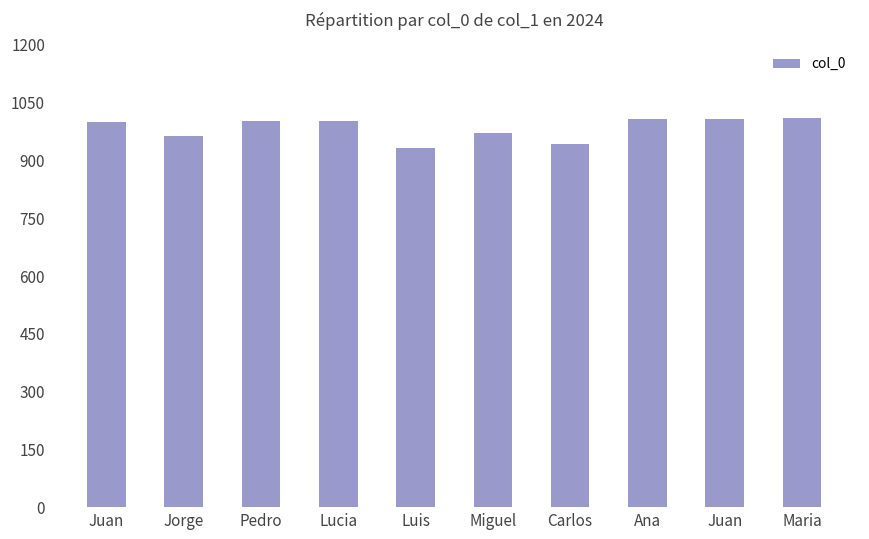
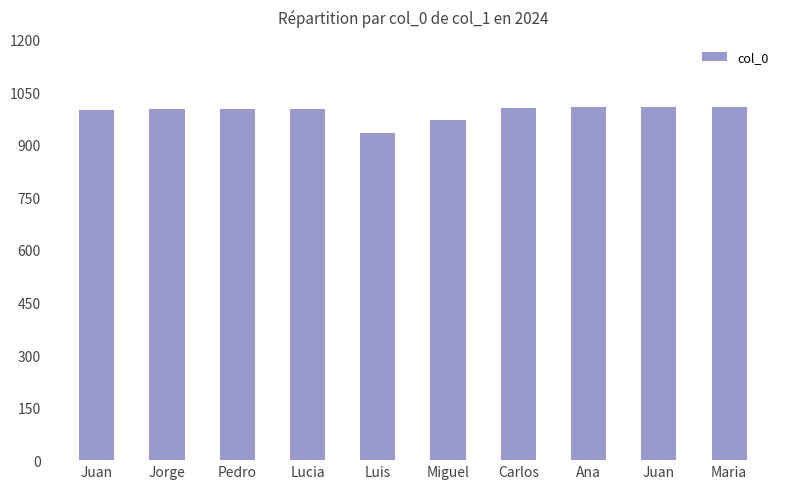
  {
-   "Jorge": 960,
+   "Jorge": 1000,
    "Pedro": 1000,
    "Lucia": 1000,
    "Luis": 930,
    "Miguel": 970,
-   "Carlos": 940,
+   "Carlos": 1010,
    "Ana": 1010,
    "Maria": 1010
  }
